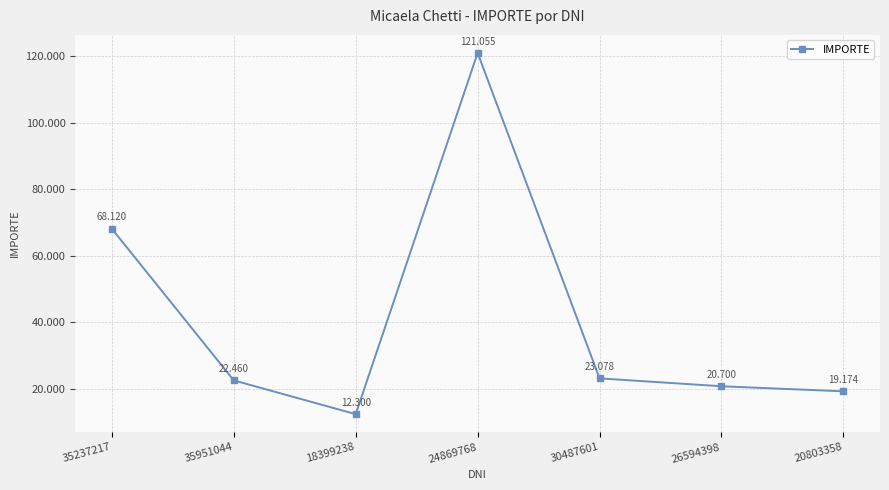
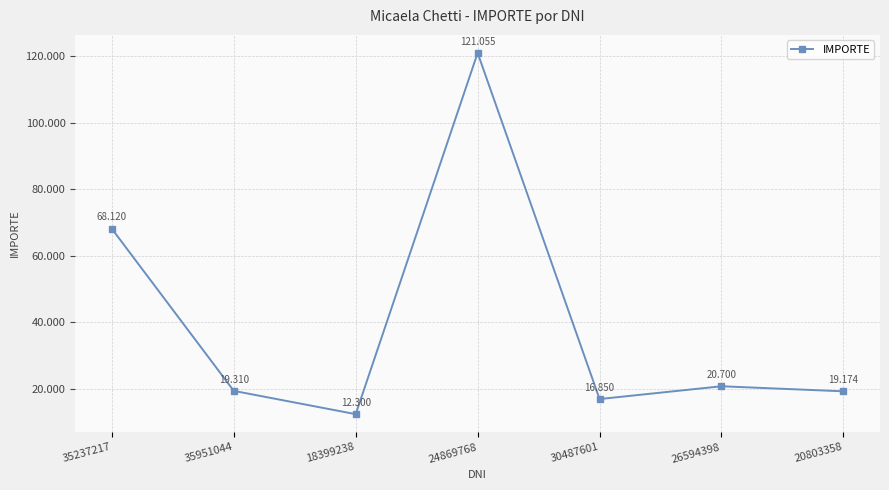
  {
-   "35951044": 22.460,
-   "30487601": 23.078
+   "35951044": 19.310,
+   "30487601": 16.850
  }
